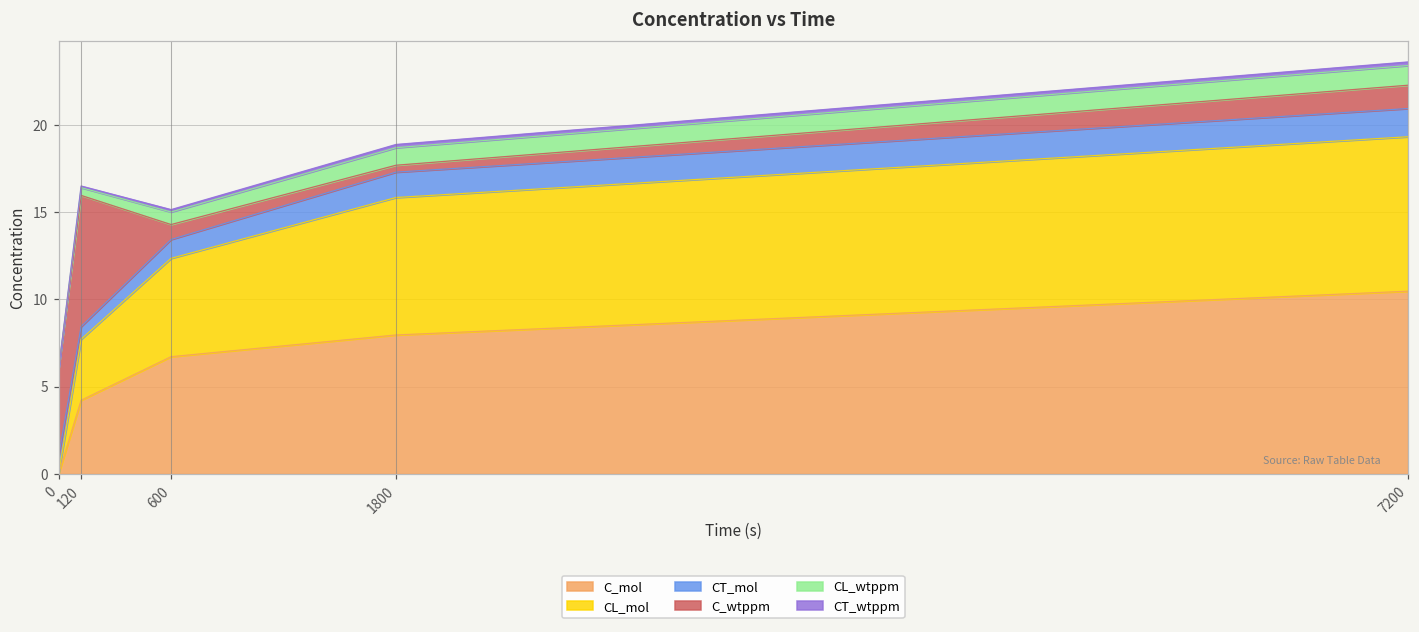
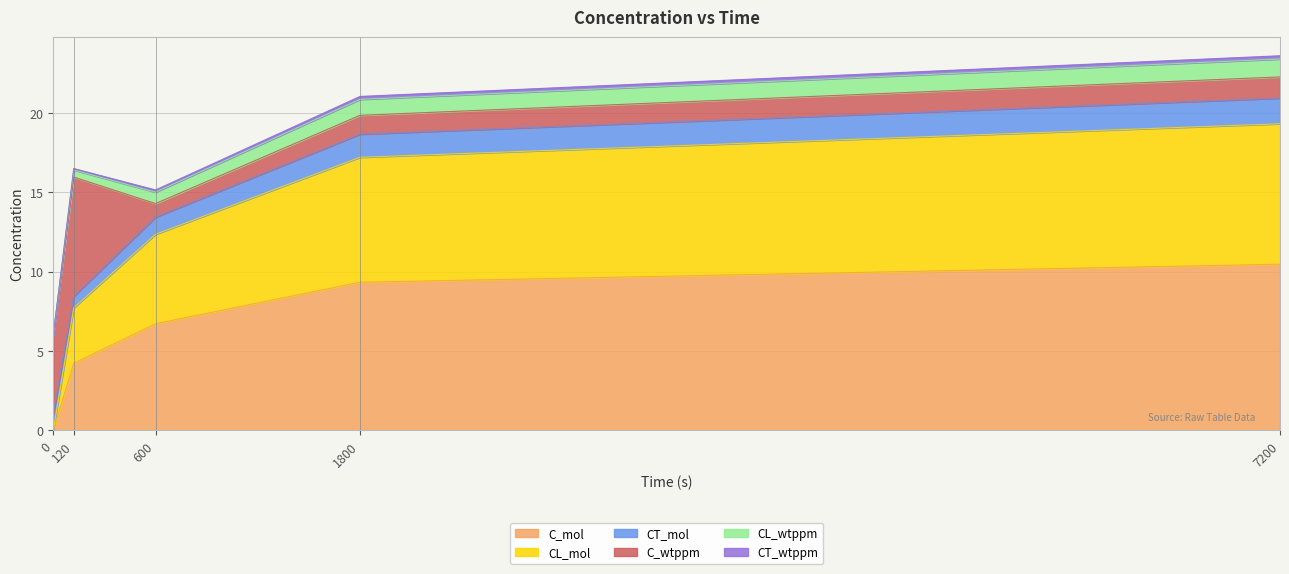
  {
    "C_mol": {
      "120": 4.2,
      "600": 6.7,
-     "1800": 8.0,
+     "1800": 9.3,
      "7200": 10.5
    },
    "CL_mol": {
      "120": 3.5,
      "600": 5.6,
      "1800": 7.9,
      "7200": 8.8
    },
    "CT_mol": {
      "0": 1.0,
      "120": 0.7,
      "600": 1.1,
      "1800": 1.5,
      "7200": 1.6
    },
    "C_wtppm": {
      "120": 7.5,
      "600": 0.9,
-     "1800": 0.4,
+     "1800": 1.2,
      "7200": 1.3
    },
    "CL_wtppm": {
      "1800": 1.0,
      "7200": 1.1
    },
    "CT_wtppm": {
      "1800": 0.2,
      "7200": 0.2
    }
  }
